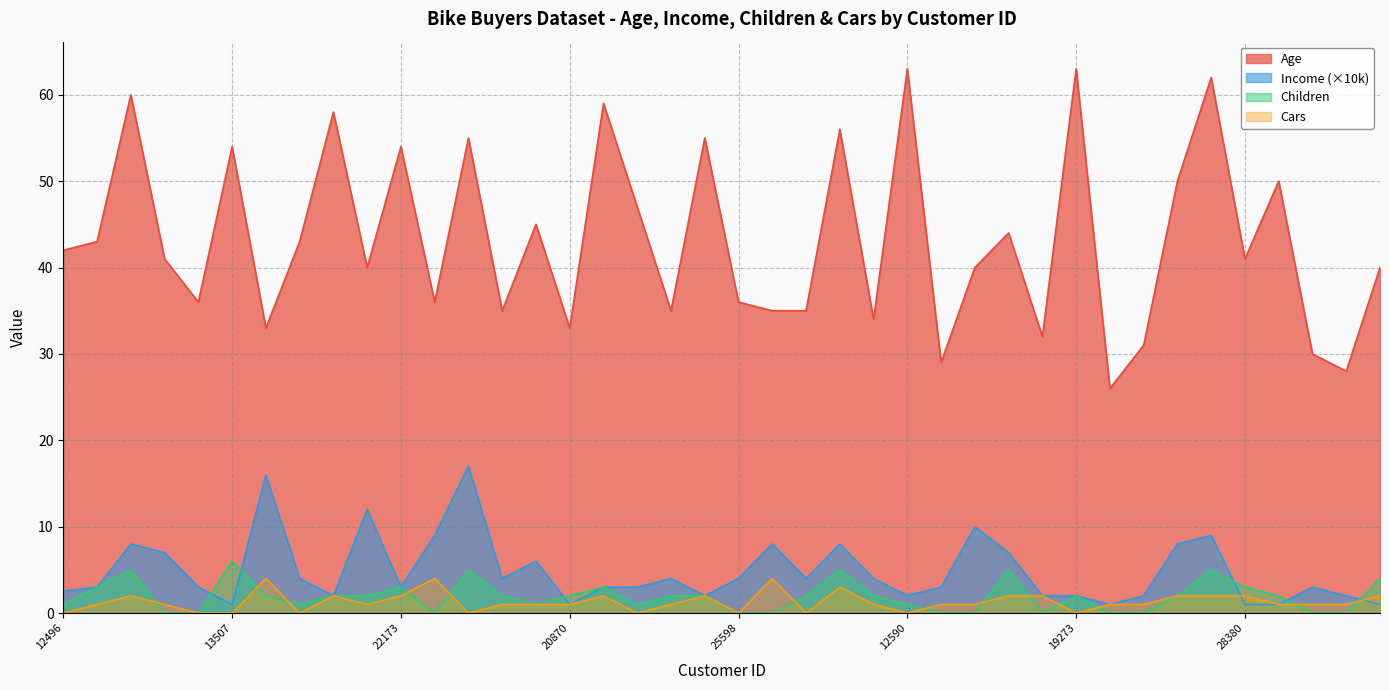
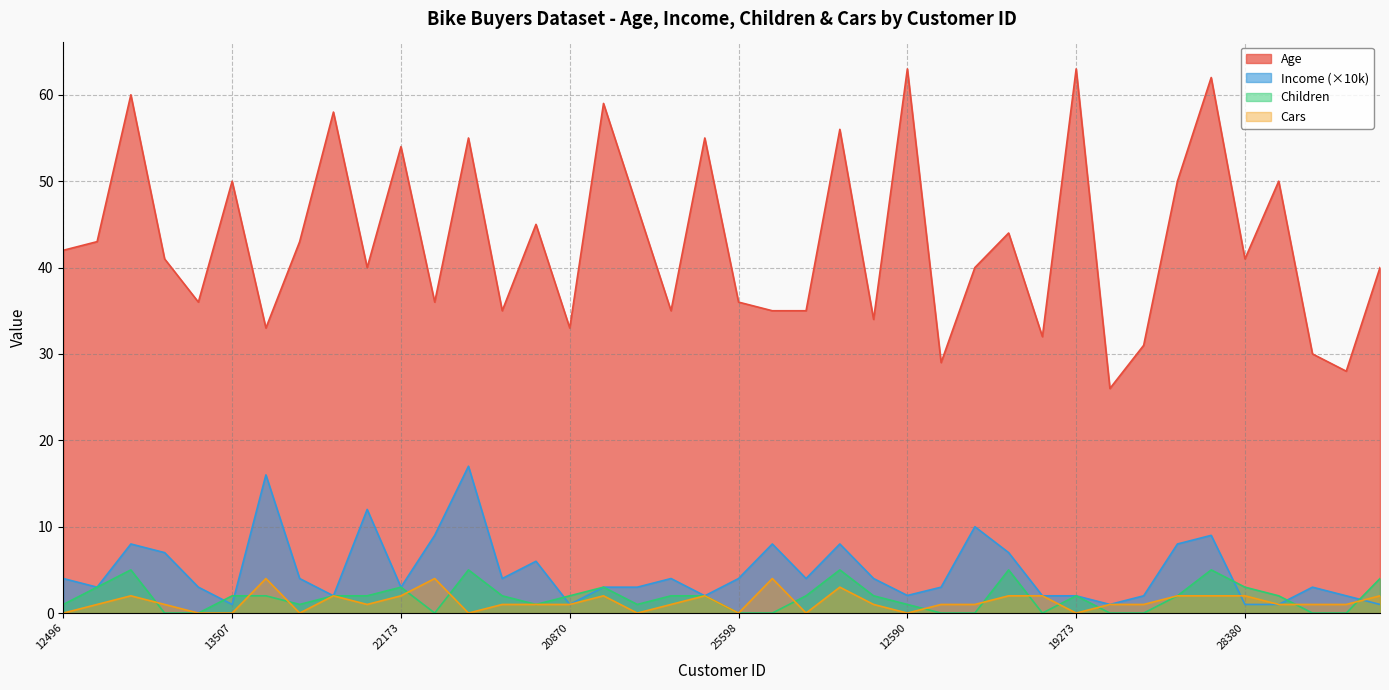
  {
    "Age": {
      "12496": 42,
-     "13507": 54,
+     "13507": 50,
      "22173": 54,
      "20870": 33,
      "25598": 36,
      "12590": 63,
      "19273": 63,
      "28380": 41
    },
    "Income (×10k)": {
-     "12496": 3,
+     "12496": 4,
      "13507": 1,
      "25598": 4,
      "12590": 2,
      "28380": 1
    },
    "Children": {
      "12496": 1,
-     "13507": 6,
+     "13507": 2,
      "20870": 2,
      "12590": 1,
      "28380": 3
    },
    "Cars": {
      "12496": 0,
      "13507": 0,
      "22173": 2,
      "12590": 0,
      "19273": 0,
      "28380": 2
    }
  }
